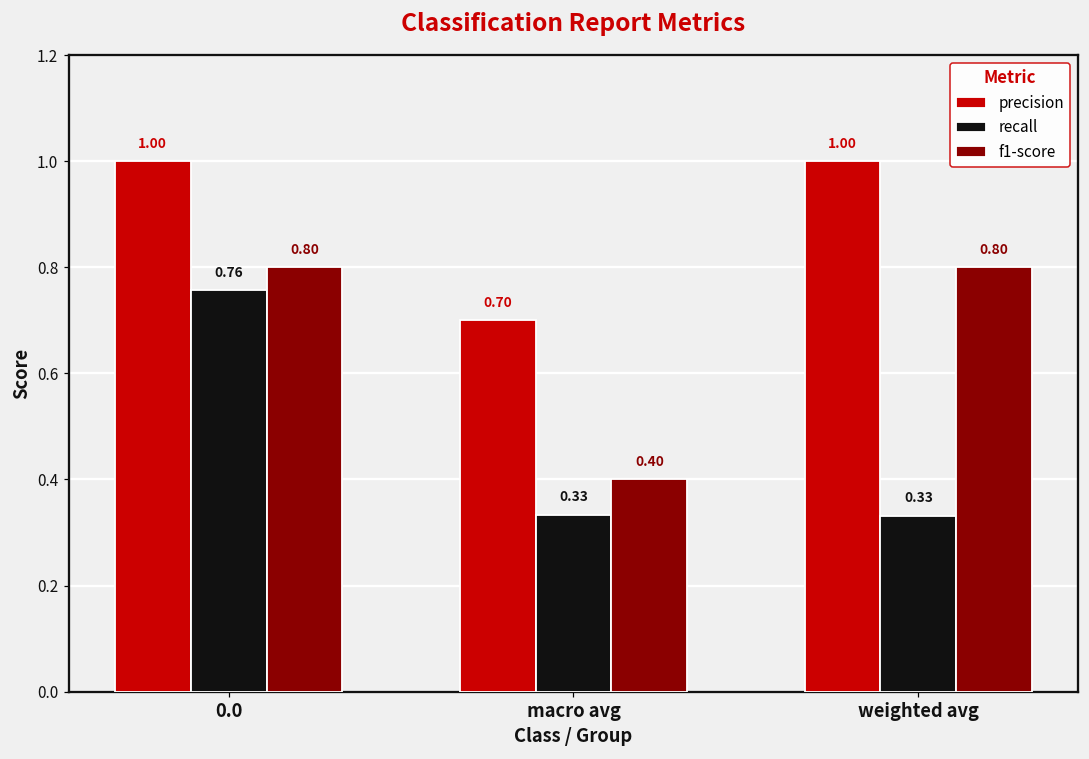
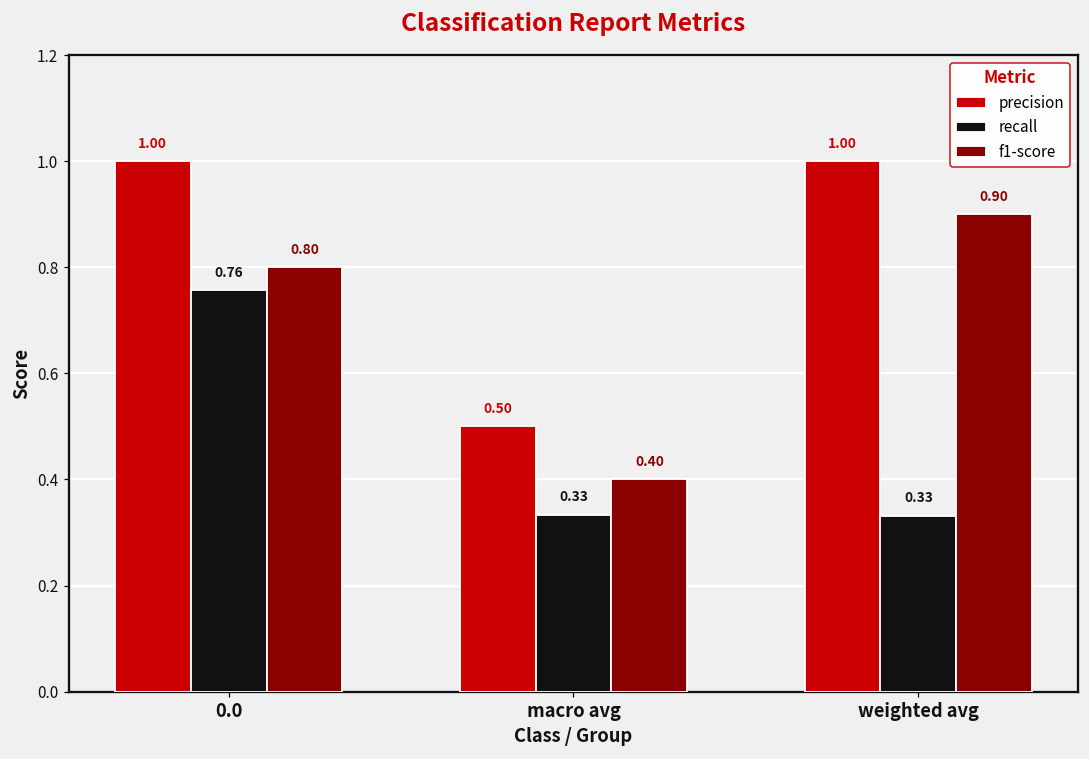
  {
    "precision": {
      "0.0": 1.00,
-     "macro avg": 0.70,
+     "macro avg": 0.50,
      "weighted avg": 1.00
    },
    "recall": {
      "0.0": 0.76,
      "macro avg": 0.33,
      "weighted avg": 0.33
    },
    "f1-score": {
      "0.0": 0.80,
      "macro avg": 0.40,
-     "weighted avg": 0.80
+     "weighted avg": 0.90
    }
  }
